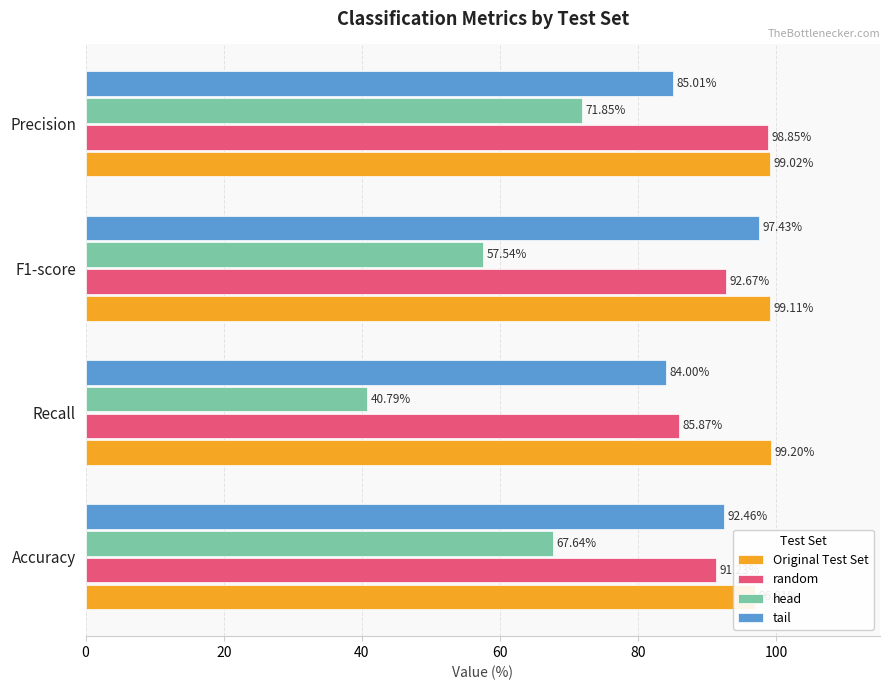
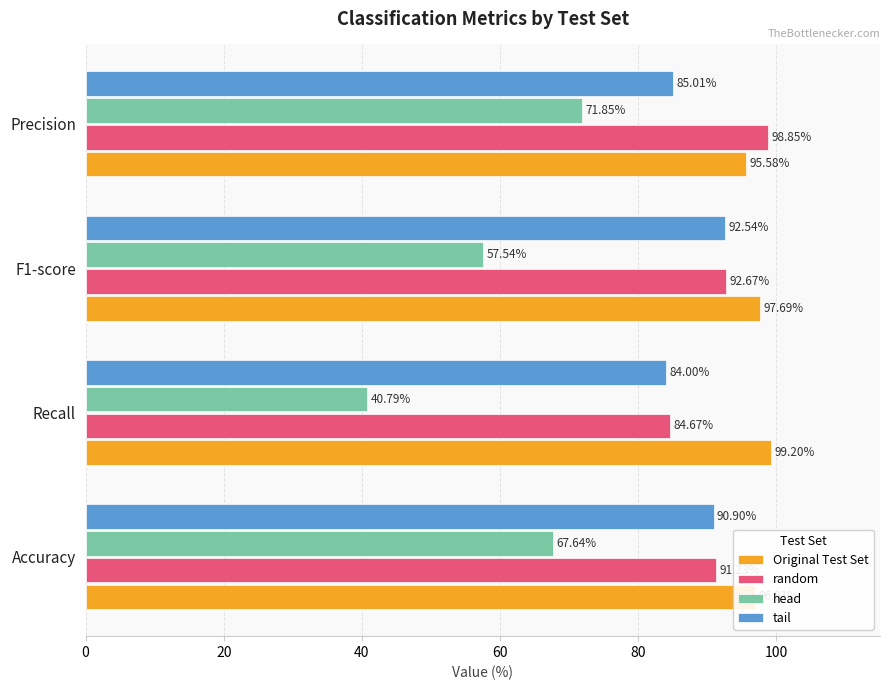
  {
    "Original Test Set": {
-     "Precision": "99.02%",
-     "F1-score": "99.11%",
+     "Precision": "95.58%",
+     "F1-score": "97.69%",
      "Recall": "99.20%"
    },
    "random": {
      "Precision": "98.85%",
      "F1-score": "92.67%",
-     "Recall": "85.87%"
+     "Recall": "84.67%"
    },
    "head": {
      "Precision": "71.85%",
      "F1-score": "57.54%",
      "Recall": "40.79%",
      "Accuracy": "67.64%"
    },
    "tail": {
      "Precision": "85.01%",
-     "F1-score": "97.43%",
+     "F1-score": "92.54%",
      "Recall": "84.00%",
-     "Accuracy": "92.46%"
+     "Accuracy": "90.90%"
    }
  }
